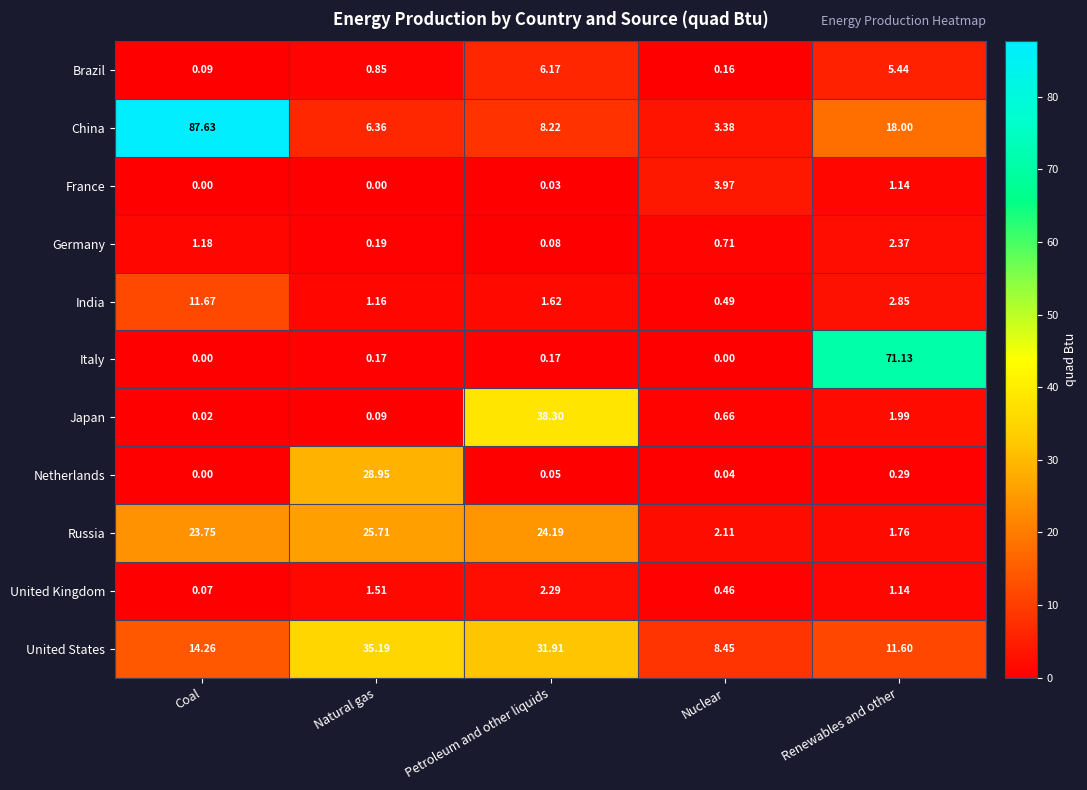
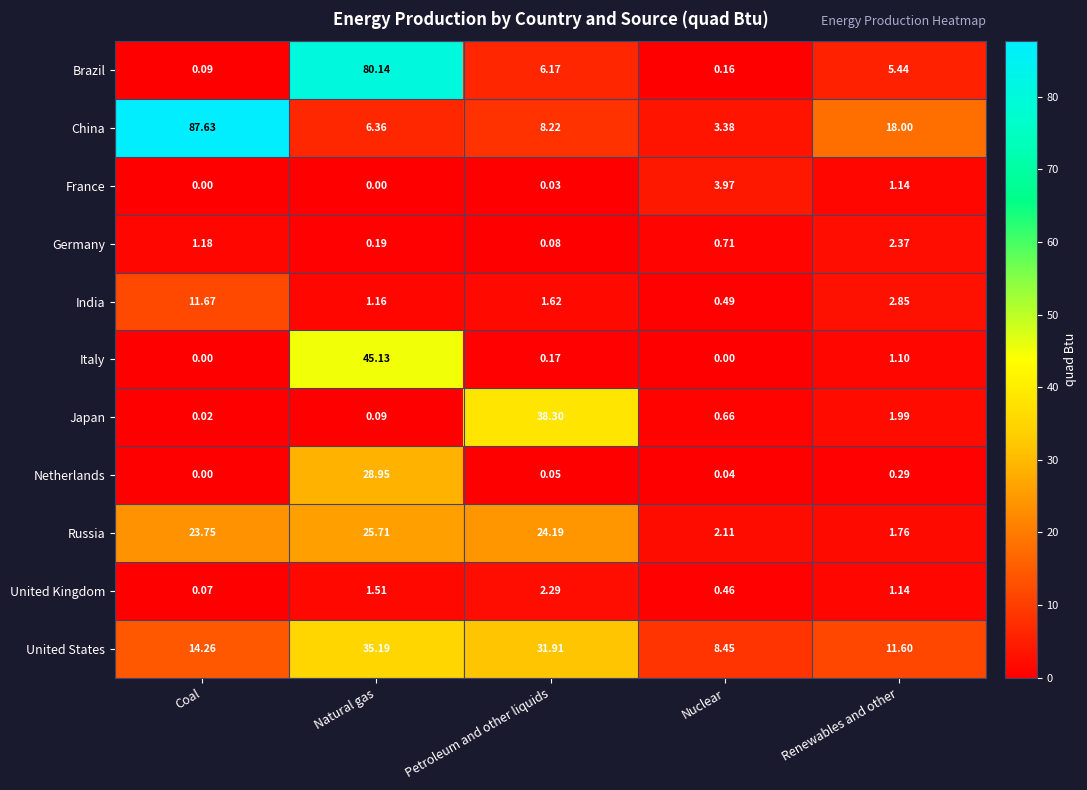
  {
    "Brazil": {
      "Coal": 0.09,
-     "Natural gas": 0.85,
+     "Natural gas": 80.14,
      "Petroleum and other liquids": 6.17,
      "Nuclear": 0.16,
      "Renewables and other": 5.44
    },
    "China": {
      "Coal": 87.63,
      "Natural gas": 6.36,
      "Petroleum and other liquids": 8.22,
      "Nuclear": 3.38,
      "Renewables and other": 18.00
    },
    "France": {
      "Coal": 0.00,
      "Natural gas": 0.00,
      "Petroleum and other liquids": 0.03,
      "Nuclear": 3.97,
      "Renewables and other": 1.14
    },
    "Germany": {
      "Coal": 1.18,
      "Natural gas": 0.19,
      "Petroleum and other liquids": 0.08,
      "Nuclear": 0.71,
      "Renewables and other": 2.37
    },
    "India": {
      "Coal": 11.67,
      "Natural gas": 1.16,
      "Petroleum and other liquids": 1.62,
      "Nuclear": 0.49,
      "Renewables and other": 2.85
    },
    "Italy": {
      "Coal": 0.00,
-     "Natural gas": 0.17,
+     "Natural gas": 45.13,
      "Petroleum and other liquids": 0.17,
      "Nuclear": 0.00,
-     "Renewables and other": 71.13
+     "Renewables and other": 1.10
    },
    "Japan": {
      "Coal": 0.02,
      "Natural gas": 0.09,
      "Petroleum and other liquids": 38.30,
      "Nuclear": 0.66,
      "Renewables and other": 1.99
    },
    "Netherlands": {
      "Coal": 0.00,
      "Natural gas": 28.95,
      "Petroleum and other liquids": 0.05,
      "Nuclear": 0.04,
      "Renewables and other": 0.29
    },
    "Russia": {
      "Coal": 23.75,
      "Natural gas": 25.71,
      "Petroleum and other liquids": 24.19,
      "Nuclear": 2.11,
      "Renewables and other": 1.76
    },
    "United Kingdom": {
      "Coal": 0.07,
      "Natural gas": 1.51,
      "Petroleum and other liquids": 2.29,
      "Nuclear": 0.46,
      "Renewables and other": 1.14
    },
    "United States": {
      "Coal": 14.26,
      "Natural gas": 35.19,
      "Petroleum and other liquids": 31.91,
      "Nuclear": 8.45,
      "Renewables and other": 11.60
    }
  }
